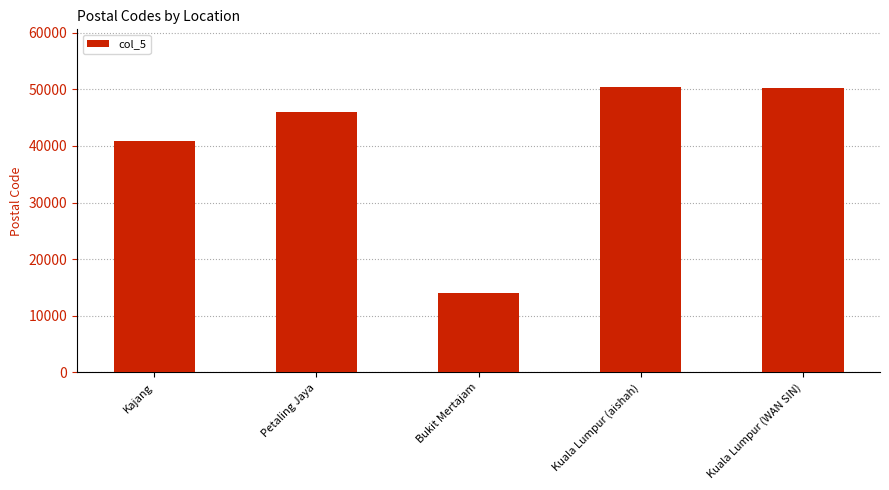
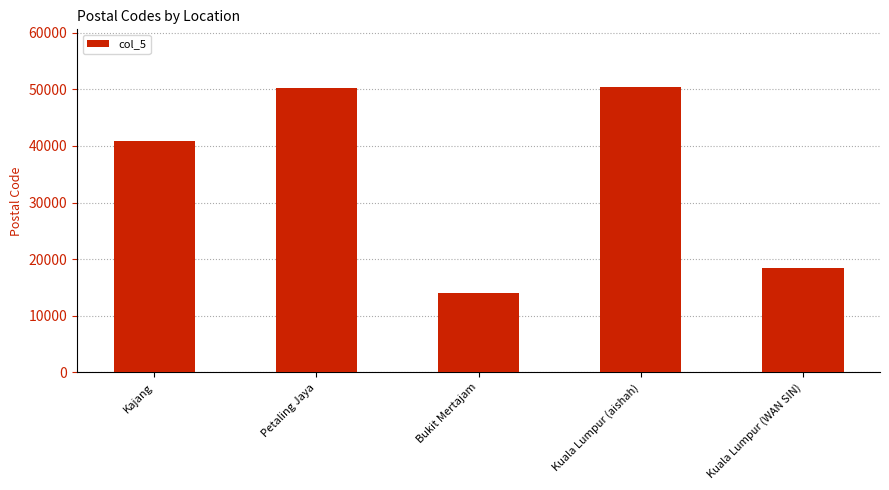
  {
    "Kajang": 41000,
-   "Petaling Jaya": 46000,
+   "Petaling Jaya": 50000,
    "Bukit Mertajam": 14000,
    "Kuala Lumpur (aishah)": 50000,
-   "Kuala Lumpur (WAN SIN)": 50000
+   "Kuala Lumpur (WAN SIN)": 18000
  }
